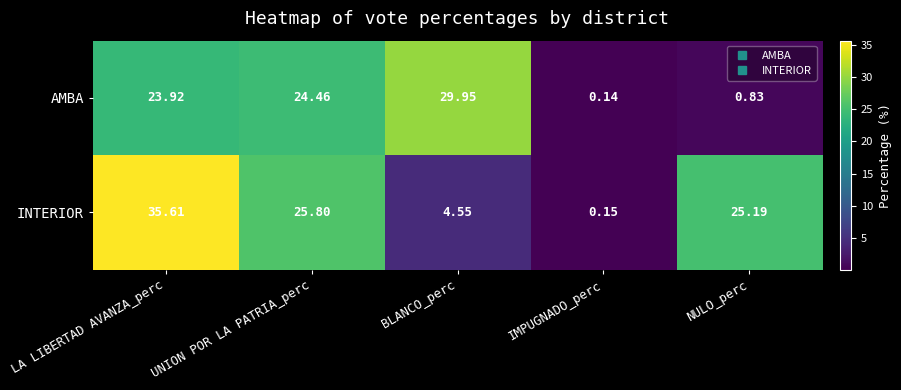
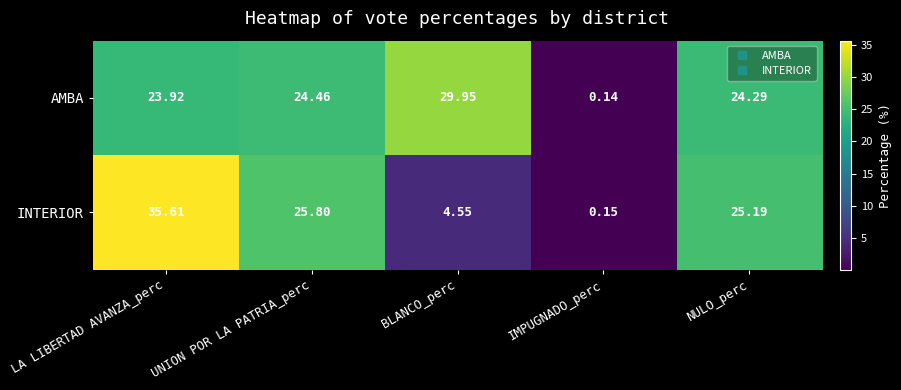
  {
    "AMBA": {
      "LA LIBERTAD AVANZA_perc": 23.92,
      "UNION POR LA PATRIA_perc": 24.46,
      "BLANCO_perc": 29.95,
      "IMPUGNADO_perc": 0.14,
-     "NULO_perc": 0.83
+     "NULO_perc": 24.29
    },
    "INTERIOR": {
      "LA LIBERTAD AVANZA_perc": 35.61,
      "UNION POR LA PATRIA_perc": 25.80,
      "BLANCO_perc": 4.55,
      "IMPUGNADO_perc": 0.15,
      "NULO_perc": 25.19
    }
  }
